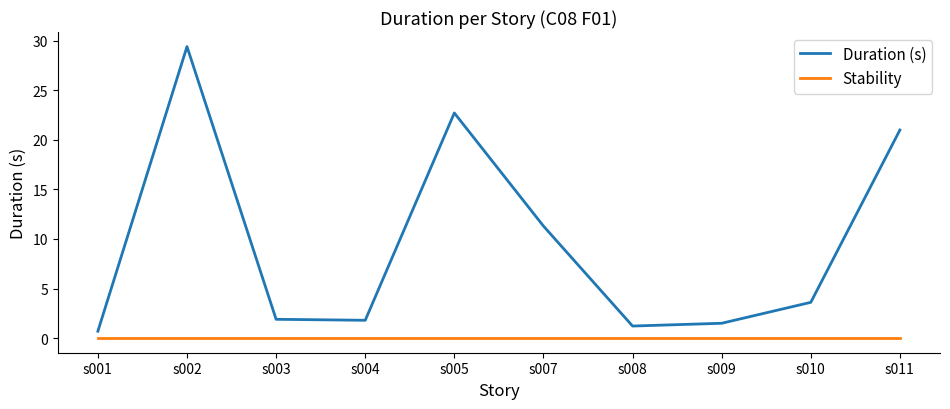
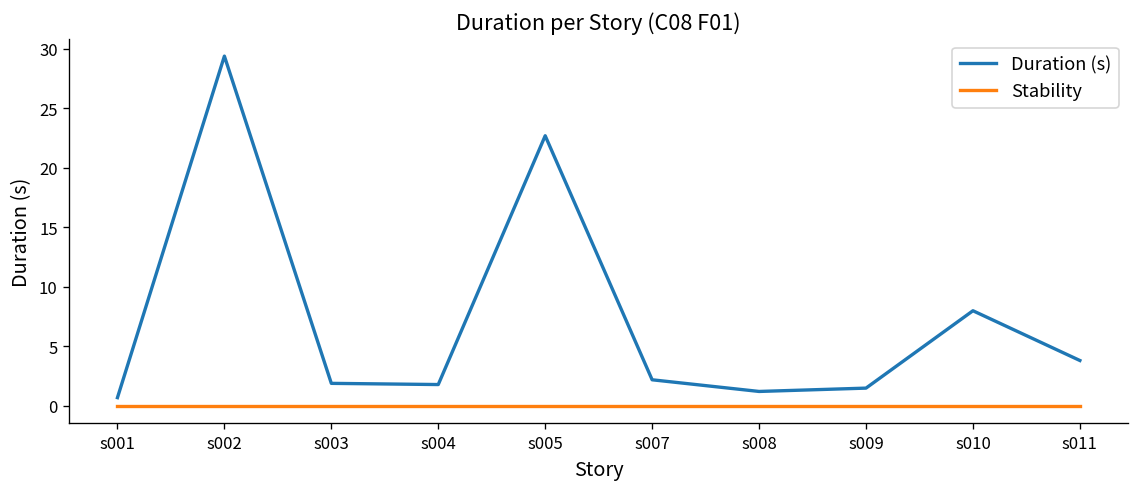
  {
    "Duration (s)": {
      "s001": 1,
      "s002": 29,
      "s003": 2,
      "s004": 2,
      "s005": 23,
-     "s007": 11,
+     "s007": 2,
      "s008": 1,
      "s009": 2,
-     "s010": 4,
-     "s011": 21
+     "s010": 8,
+     "s011": 4
    },
    "Stability": {
      "s001": 0,
      "s002": 0,
      "s003": 0,
      "s004": 0,
      "s005": 0,
      "s007": 0,
      "s008": 0,
      "s009": 0,
      "s010": 0,
      "s011": 0
    }
  }
